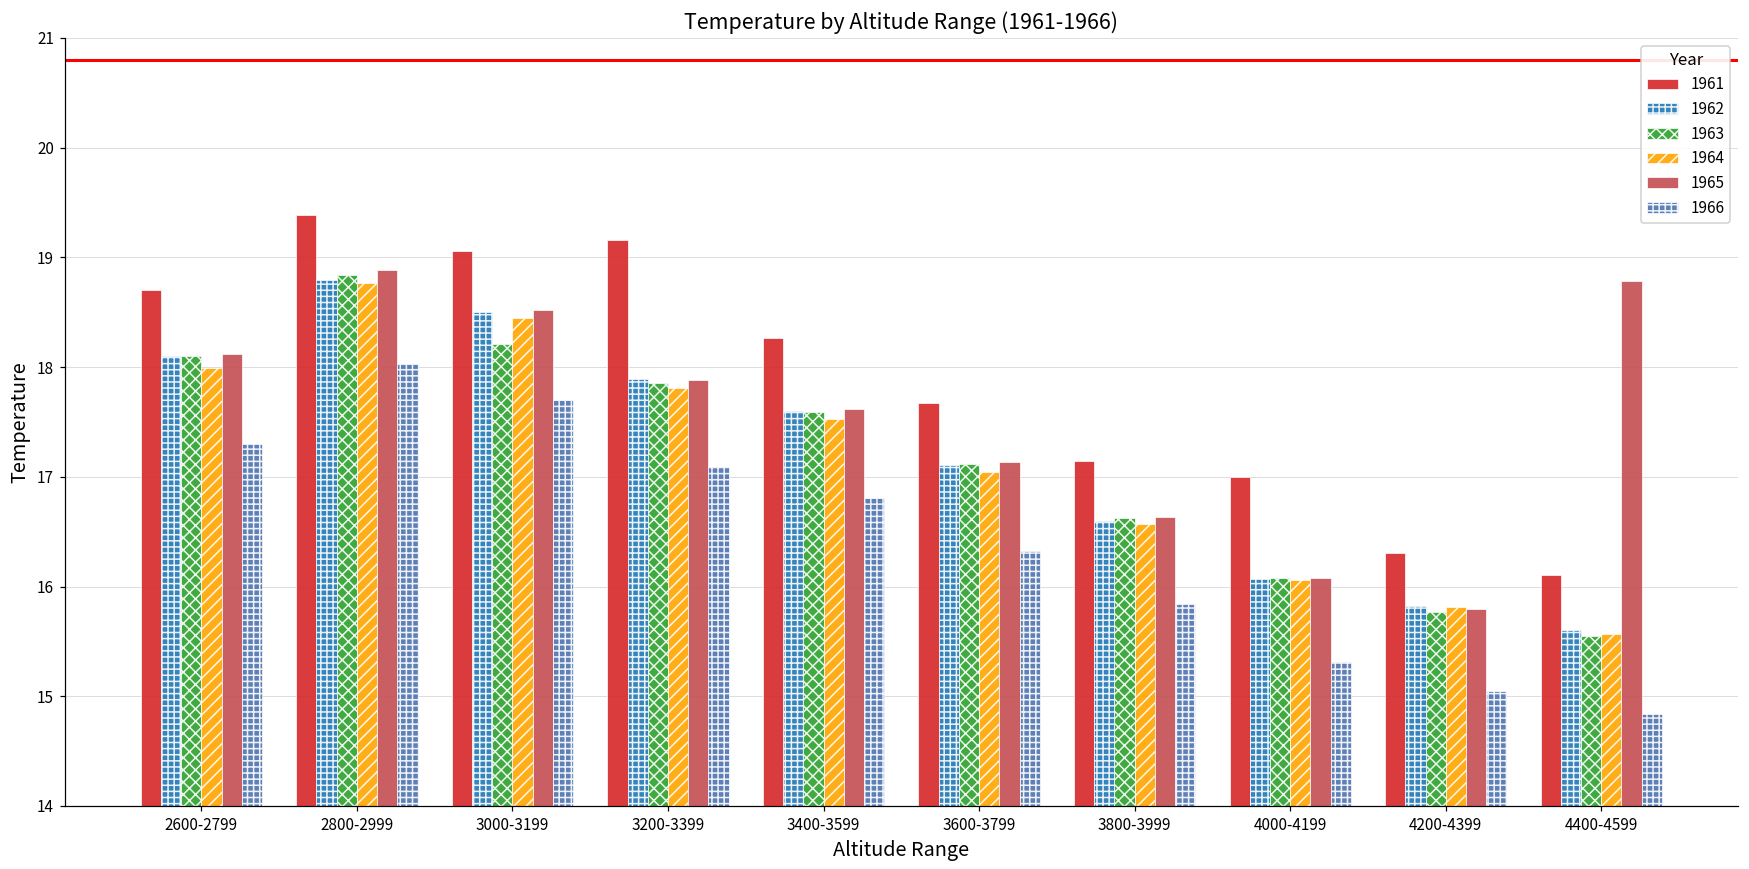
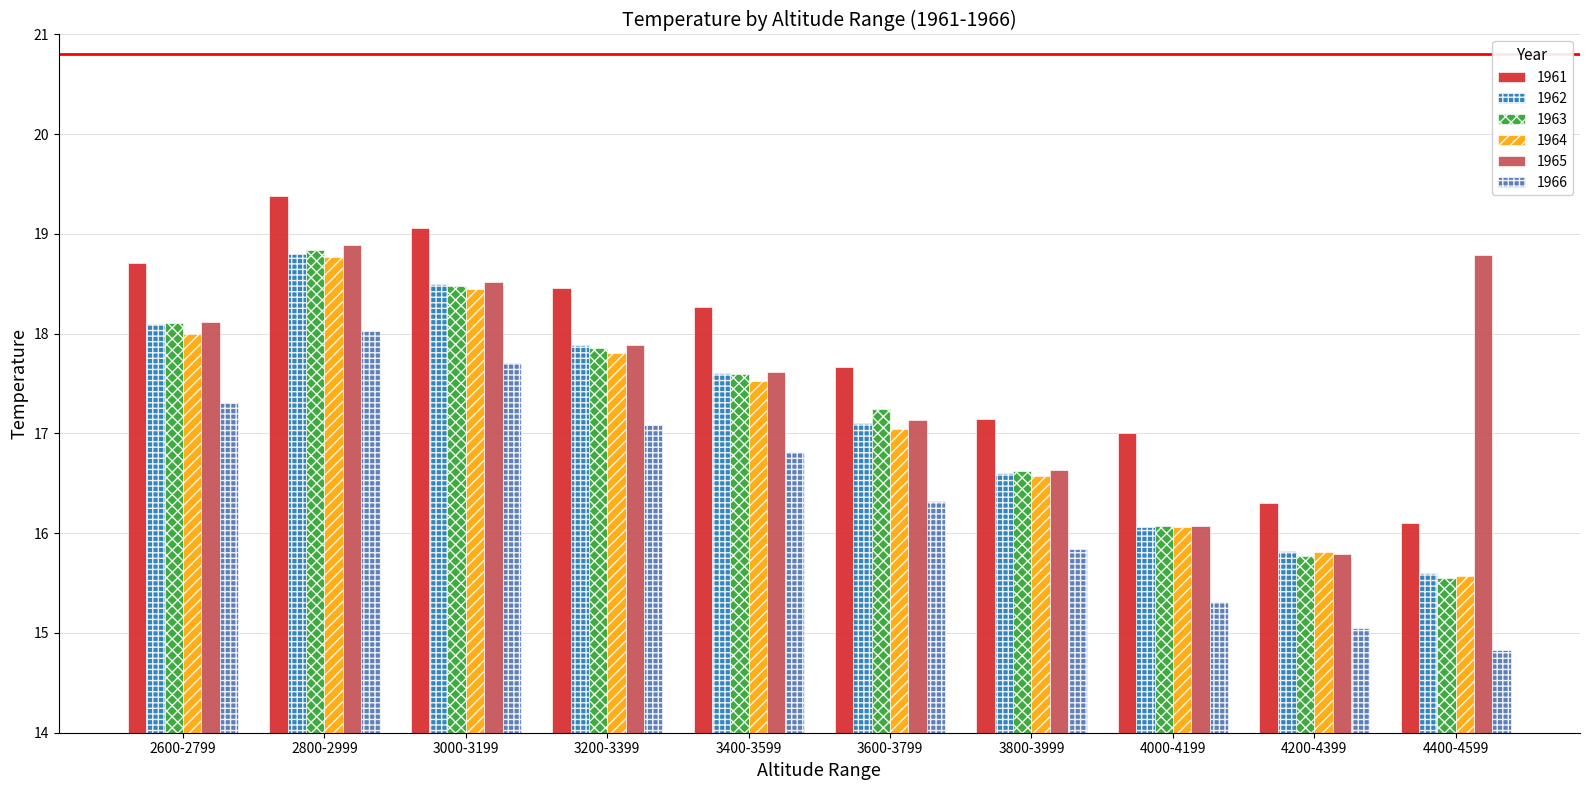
  {
    "1961": {
      "2600-2799": 18.7,
      "2800-2999": 19.4,
      "3000-3199": 19.1,
-     "3200-3399": 19.2,
+     "3200-3399": 18.5,
      "3400-3599": 18.3,
      "3600-3799": 17.7,
      "3800-3999": 17.1,
      "4000-4199": 17.0,
      "4200-4399": 16.3,
      "4400-4599": 16.1
    },
    "1963": {
      "2600-2799": 18.1,
      "2800-2999": 18.8,
-     "3000-3199": 18.2,
+     "3000-3199": 18.5,
      "3200-3399": 17.9,
      "3400-3599": 17.6,
-     "3600-3799": 17.1,
+     "3600-3799": 17.2,
      "3800-3999": 16.6,
      "4000-4199": 16.1,
      "4200-4399": 15.8,
      "4400-4599": 15.6
    },
    "1964": {
      "2600-2799": 18.0,
      "2800-2999": 18.8,
      "3000-3199": 18.5,
      "3200-3399": 17.8,
      "3400-3599": 17.5,
      "3600-3799": 17.0,
      "3800-3999": 16.6,
      "4000-4199": 16.1,
      "4200-4399": 15.8,
      "4400-4599": 15.6
    },
    "1965": {
      "2600-2799": 18.1,
      "2800-2999": 18.9,
      "3000-3199": 18.5,
      "3200-3399": 17.9,
      "3400-3599": 17.6,
      "3600-3799": 17.1,
      "3800-3999": 16.6,
      "4000-4199": 16.1,
      "4200-4399": 15.8,
      "4400-4599": 18.8
    }
  }
